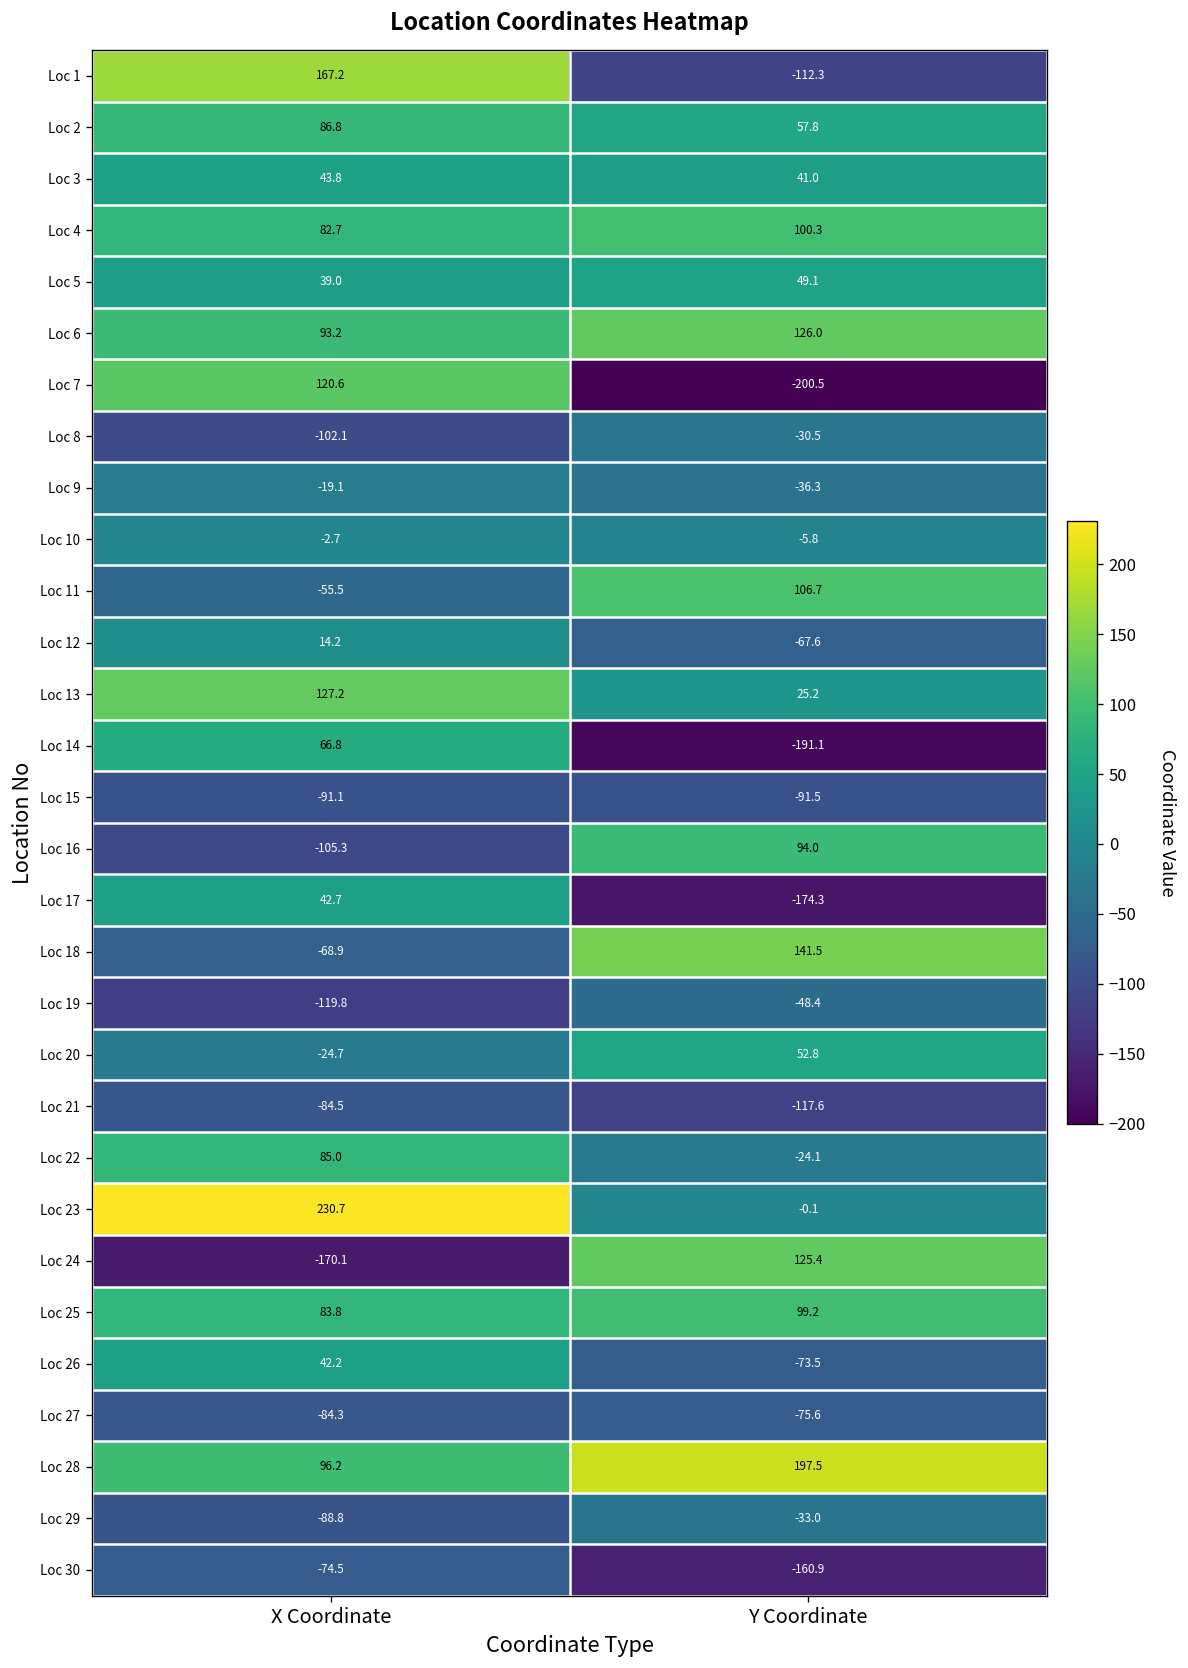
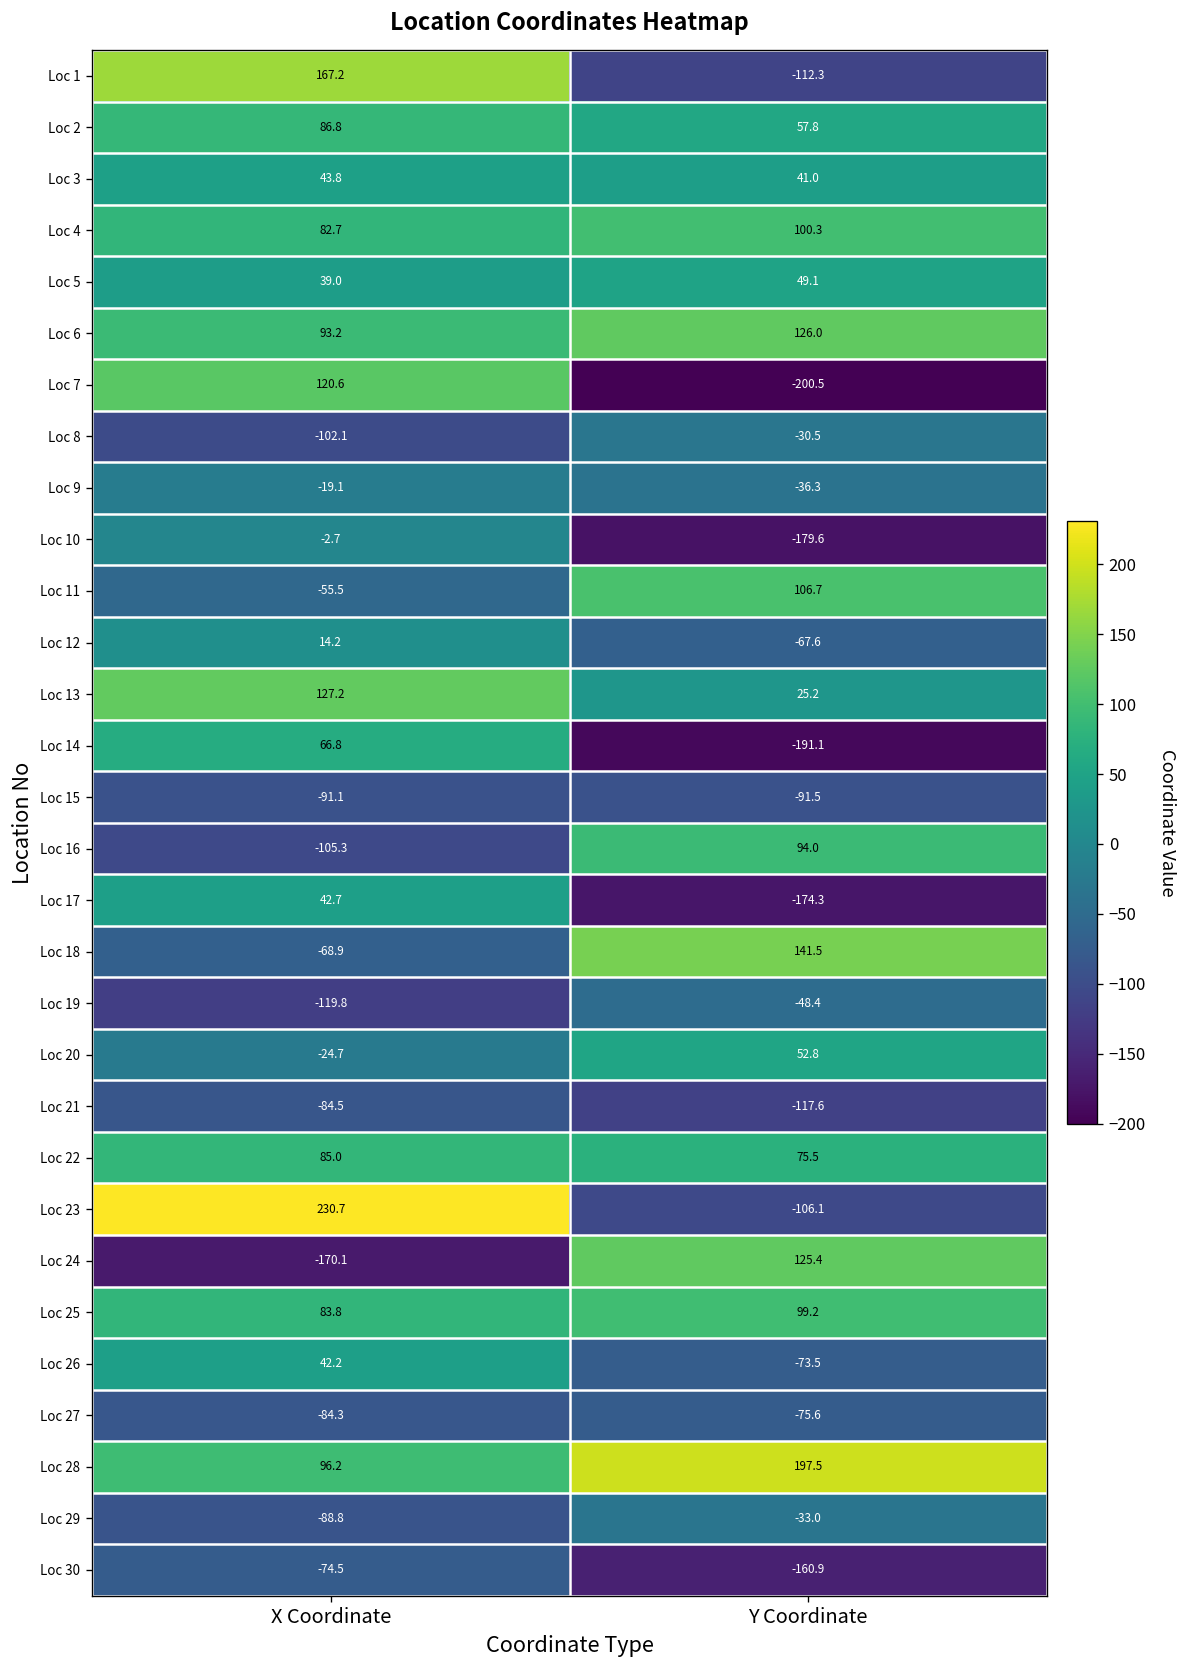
  {
    "Loc 1": {
      "X Coordinate": 167.2,
      "Y Coordinate": -112.3
    },
    "Loc 2": {
      "X Coordinate": 86.8,
      "Y Coordinate": 57.8
    },
    "Loc 3": {
      "X Coordinate": 43.8,
      "Y Coordinate": 41.0
    },
    "Loc 4": {
      "X Coordinate": 82.7,
      "Y Coordinate": 100.3
    },
    "Loc 5": {
      "X Coordinate": 39.0,
      "Y Coordinate": 49.1
    },
    "Loc 6": {
      "X Coordinate": 93.2,
      "Y Coordinate": 126.0
    },
    "Loc 7": {
      "X Coordinate": 120.6,
      "Y Coordinate": -200.5
    },
    "Loc 8": {
      "X Coordinate": -102.1,
      "Y Coordinate": -30.5
    },
    "Loc 9": {
      "X Coordinate": -19.1,
      "Y Coordinate": -36.3
    },
    "Loc 10": {
      "X Coordinate": -2.7,
-     "Y Coordinate": -5.8
+     "Y Coordinate": -179.6
    },
    "Loc 11": {
      "X Coordinate": -55.5,
      "Y Coordinate": 106.7
    },
    "Loc 12": {
      "X Coordinate": 14.2,
      "Y Coordinate": -67.6
    },
    "Loc 13": {
      "X Coordinate": 127.2,
      "Y Coordinate": 25.2
    },
    "Loc 14": {
      "X Coordinate": 66.8,
      "Y Coordinate": -191.1
    },
    "Loc 15": {
      "X Coordinate": -91.1,
      "Y Coordinate": -91.5
    },
    "Loc 16": {
      "X Coordinate": -105.3,
      "Y Coordinate": 94.0
    },
    "Loc 17": {
      "X Coordinate": 42.7,
      "Y Coordinate": -174.3
    },
    "Loc 18": {
      "X Coordinate": -68.9,
      "Y Coordinate": 141.5
    },
    "Loc 19": {
      "X Coordinate": -119.8,
      "Y Coordinate": -48.4
    },
    "Loc 20": {
      "X Coordinate": -24.7,
      "Y Coordinate": 52.8
    },
    "Loc 21": {
      "X Coordinate": -84.5,
      "Y Coordinate": -117.6
    },
    "Loc 22": {
      "X Coordinate": 85.0,
-     "Y Coordinate": -24.1
+     "Y Coordinate": 75.5
    },
    "Loc 23": {
      "X Coordinate": 230.7,
-     "Y Coordinate": -0.1
+     "Y Coordinate": -106.1
    },
    "Loc 24": {
      "X Coordinate": -170.1,
      "Y Coordinate": 125.4
    },
    "Loc 25": {
      "X Coordinate": 83.8,
      "Y Coordinate": 99.2
    },
    "Loc 26": {
      "X Coordinate": 42.2,
      "Y Coordinate": -73.5
    },
    "Loc 27": {
      "X Coordinate": -84.3,
      "Y Coordinate": -75.6
    },
    "Loc 28": {
      "X Coordinate": 96.2,
      "Y Coordinate": 197.5
    },
    "Loc 29": {
      "X Coordinate": -88.8,
      "Y Coordinate": -33.0
    },
    "Loc 30": {
      "X Coordinate": -74.5,
      "Y Coordinate": -160.9
    }
  }
